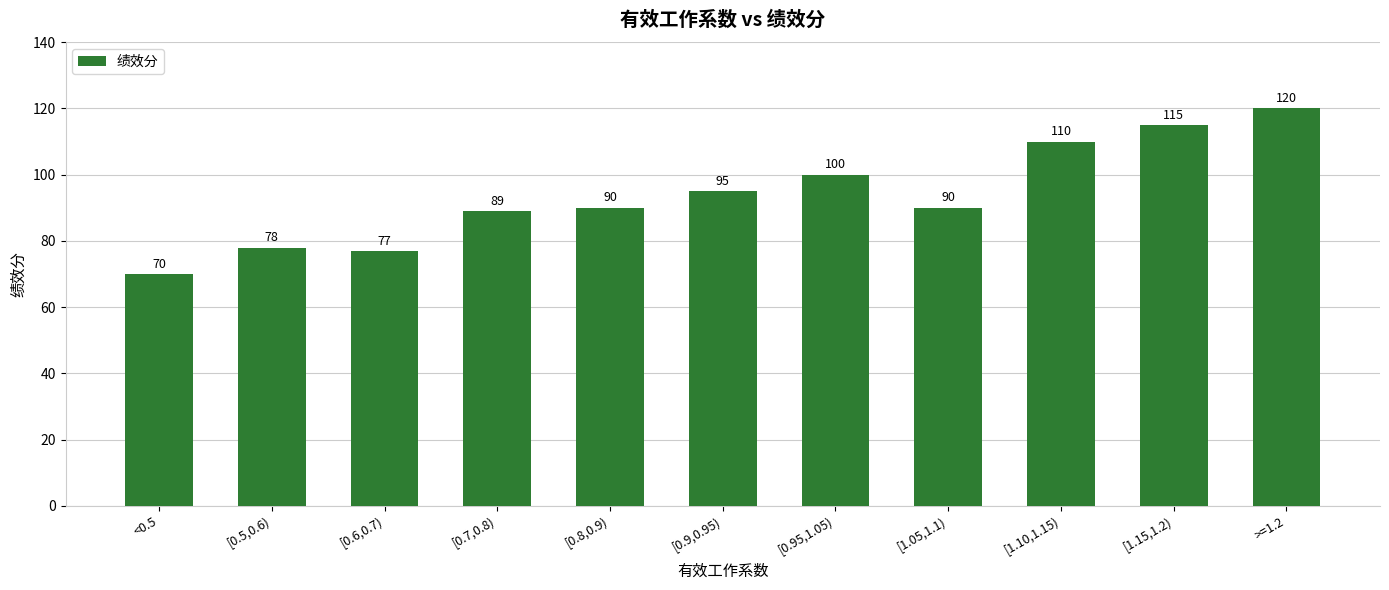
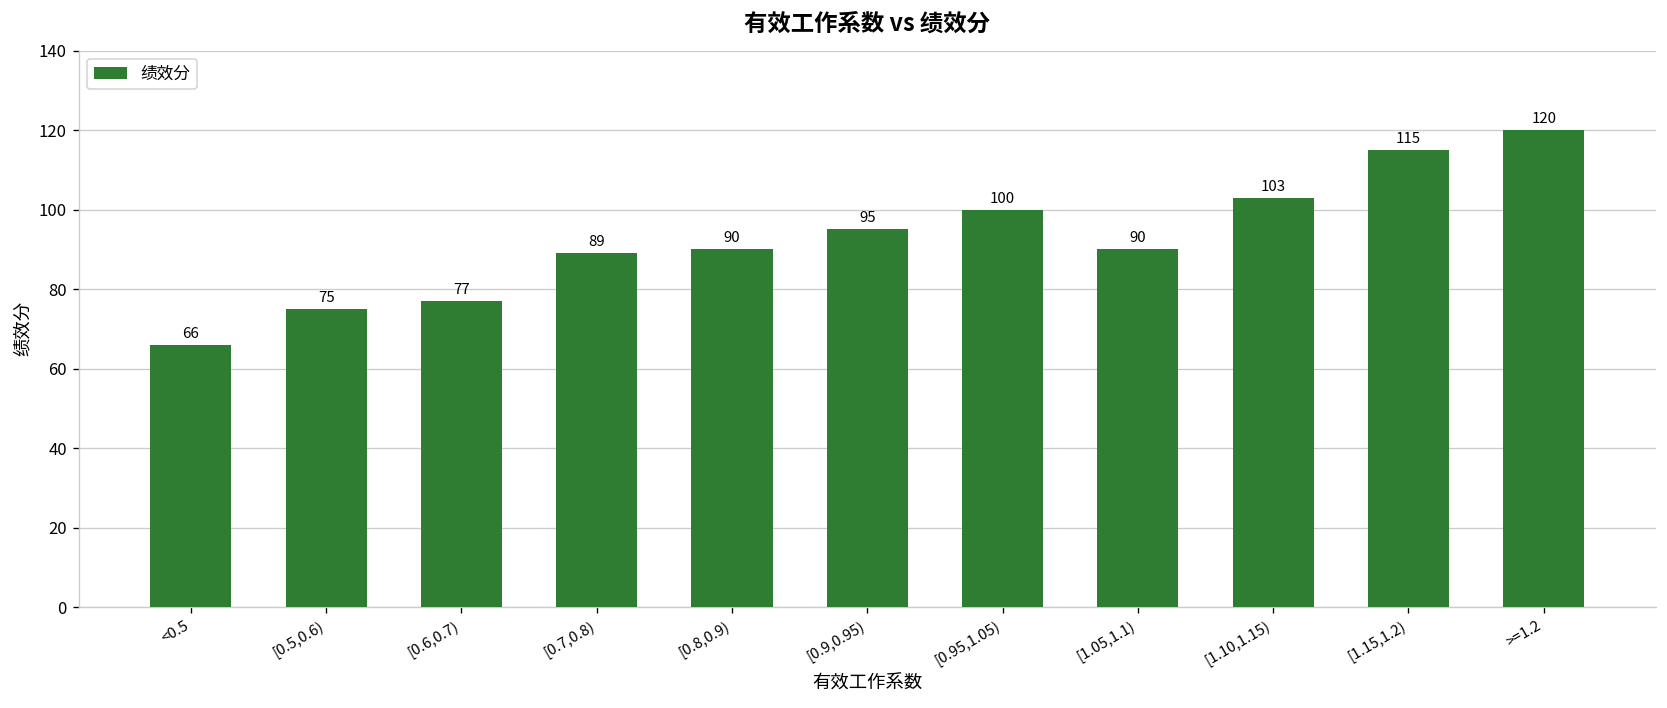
  {
-   "<0.5": 70,
-   "[0.5,0.6)": 78,
+   "<0.5": 66,
+   "[0.5,0.6)": 75,
    "[0.6,0.7)": 77,
    "[0.7,0.8)": 89,
    "[0.8,0.9)": 90,
    "[0.9,0.95)": 95,
    "[0.95,1.05)": 100,
    "[1.05,1.1)": 90,
-   "[1.10,1.15)": 110,
+   "[1.10,1.15)": 103,
    "[1.15,1.2)": 115,
    ">=1.2": 120
  }
